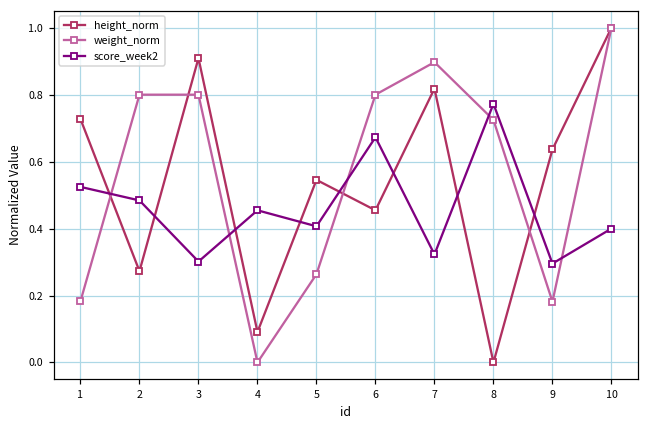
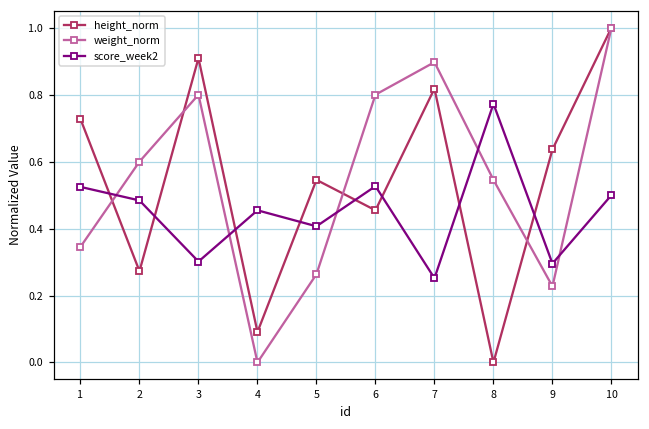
  {
    "height_norm": {
      "1": 0.73,
      "2": 0.27,
      "3": 0.91,
      "4": 0.09,
      "5": 0.55,
      "6": 0.45,
      "7": 0.82,
      "8": 0.00,
      "9": 0.64
    },
    "weight_norm": {
-     "1": 0.18,
-     "2": 0.8,
+     "1": 0.35,
+     "2": 0.6,
      "3": 0.80,
      "4": 0.00,
      "5": 0.26,
      "6": 0.80,
      "7": 0.90,
-     "8": 0.72,
-     "9": 0.18
+     "8": 0.55,
+     "9": 0.23
    },
    "score_week2": {
      "1": 0.52,
      "2": 0.48,
      "3": 0.30,
      "4": 0.45,
      "5": 0.41,
-     "6": 0.67,
-     "7": 0.32,
+     "6": 0.53,
+     "7": 0.25,
      "8": 0.77,
      "9": 0.30,
-     "10": 0.4
+     "10": 0.5
    }
  }
